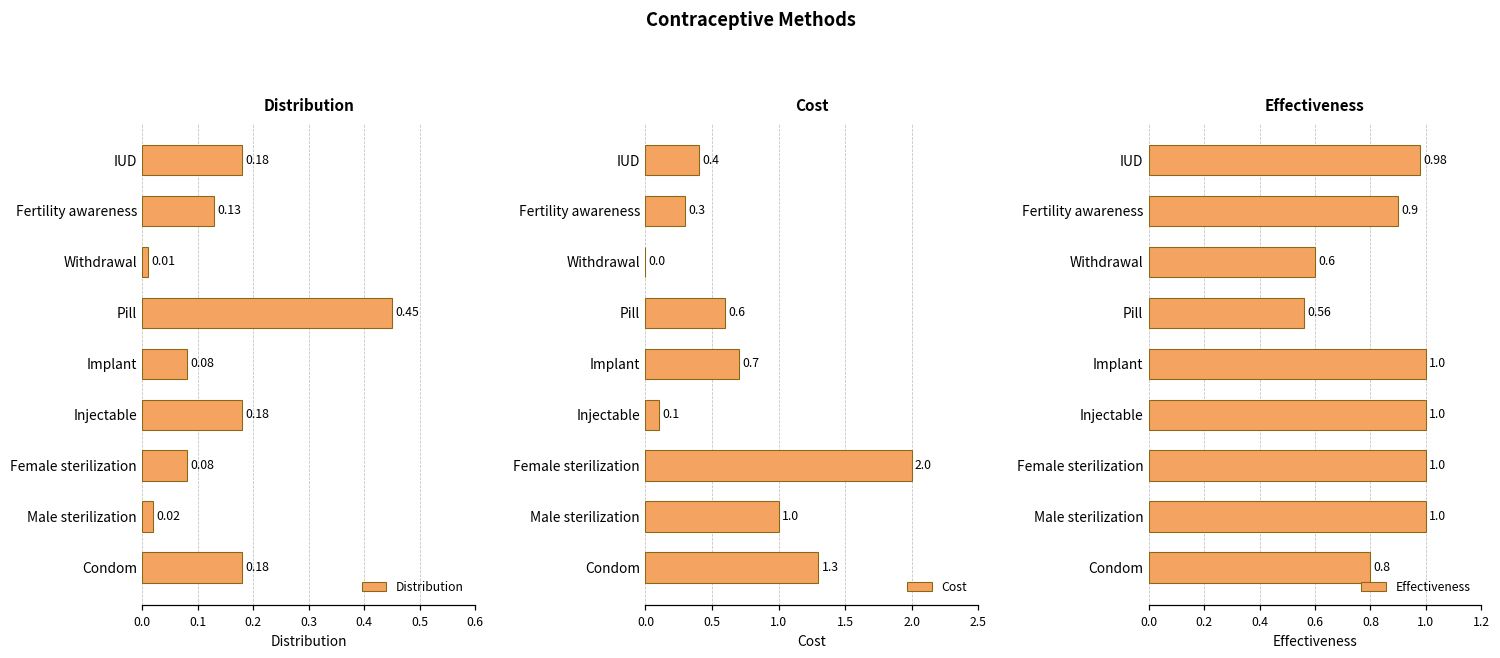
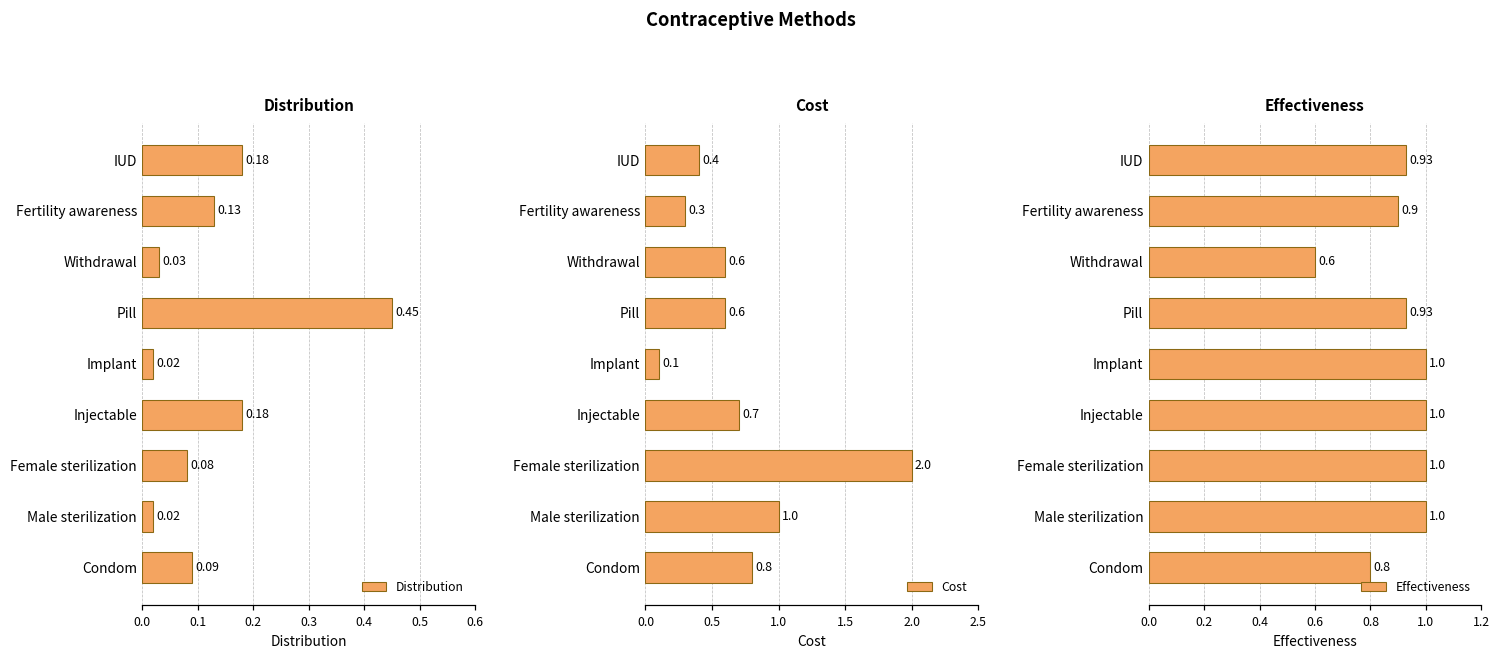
  {
    "Distribution": {
      "IUD": 0.18,
      "Fertility awareness": 0.13,
-     "Withdrawal": 0.01,
+     "Withdrawal": 0.03,
      "Pill": 0.45,
-     "Implant": 0.08,
+     "Implant": 0.02,
      "Injectable": 0.18,
      "Female sterilization": 0.08,
      "Male sterilization": 0.02,
-     "Condom": 0.18
+     "Condom": 0.09
    },
    "Cost": {
      "IUD": 0.4,
      "Fertility awareness": 0.3,
-     "Withdrawal": 0.0,
+     "Withdrawal": 0.6,
      "Pill": 0.6,
-     "Implant": 0.7,
-     "Injectable": 0.1,
+     "Implant": 0.1,
+     "Injectable": 0.7,
      "Female sterilization": 2.0,
      "Male sterilization": 1.0,
-     "Condom": 1.3
+     "Condom": 0.8
    },
    "Effectiveness": {
-     "IUD": 0.98,
+     "IUD": 0.93,
      "Fertility awareness": 0.9,
      "Withdrawal": 0.6,
-     "Pill": 0.56,
+     "Pill": 0.93,
      "Implant": 1.0,
      "Injectable": 1.0,
      "Female sterilization": 1.0,
      "Male sterilization": 1.0,
      "Condom": 0.8
    }
  }
